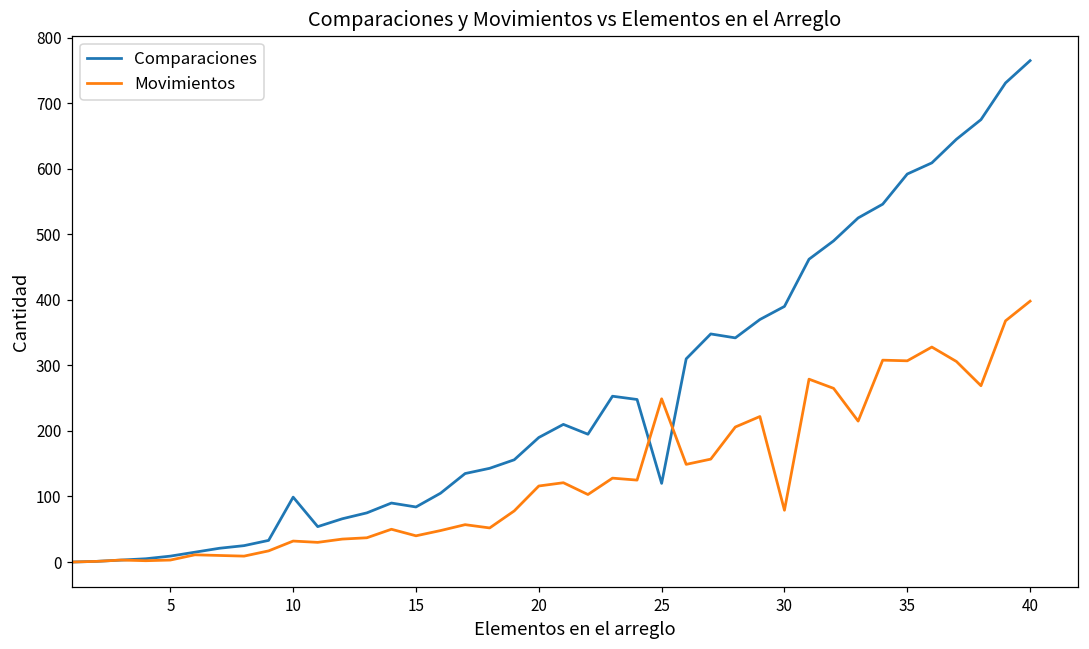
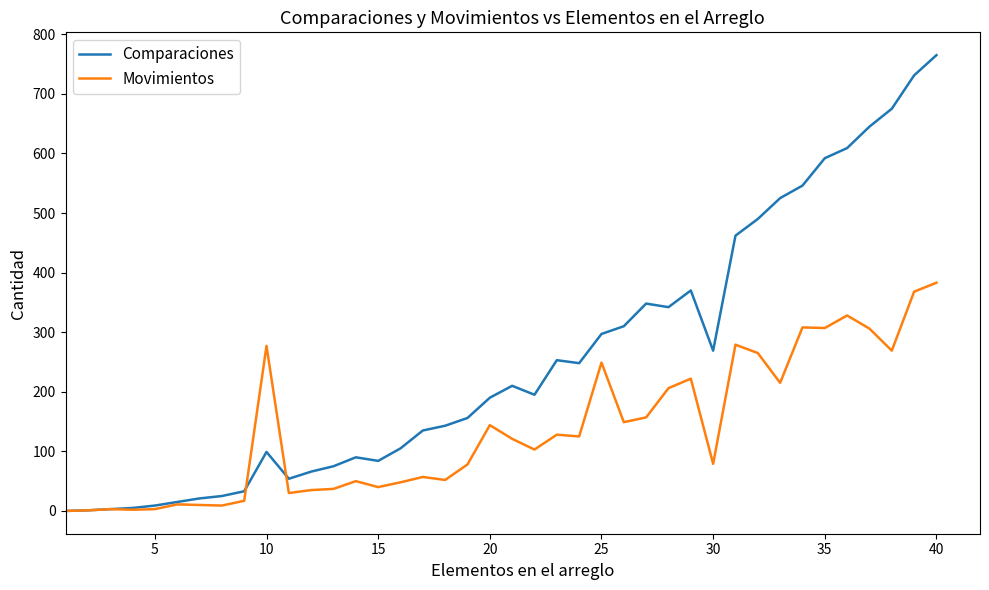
  {
    "Comparaciones": {
      "5": 10,
      "10": 100,
      "15": 80,
      "20": 190,
-     "25": 120,
-     "30": 390,
+     "25": 300,
+     "30": 270,
      "35": 590,
      "40": 770
    },
    "Movimientos": {
      "5": 0,
-     "10": 30,
+     "10": 280,
      "15": 40,
-     "20": 120,
+     "20": 140,
      "25": 250,
      "30": 80,
      "35": 310,
-     "40": 400
+     "40": 380
    }
  }
